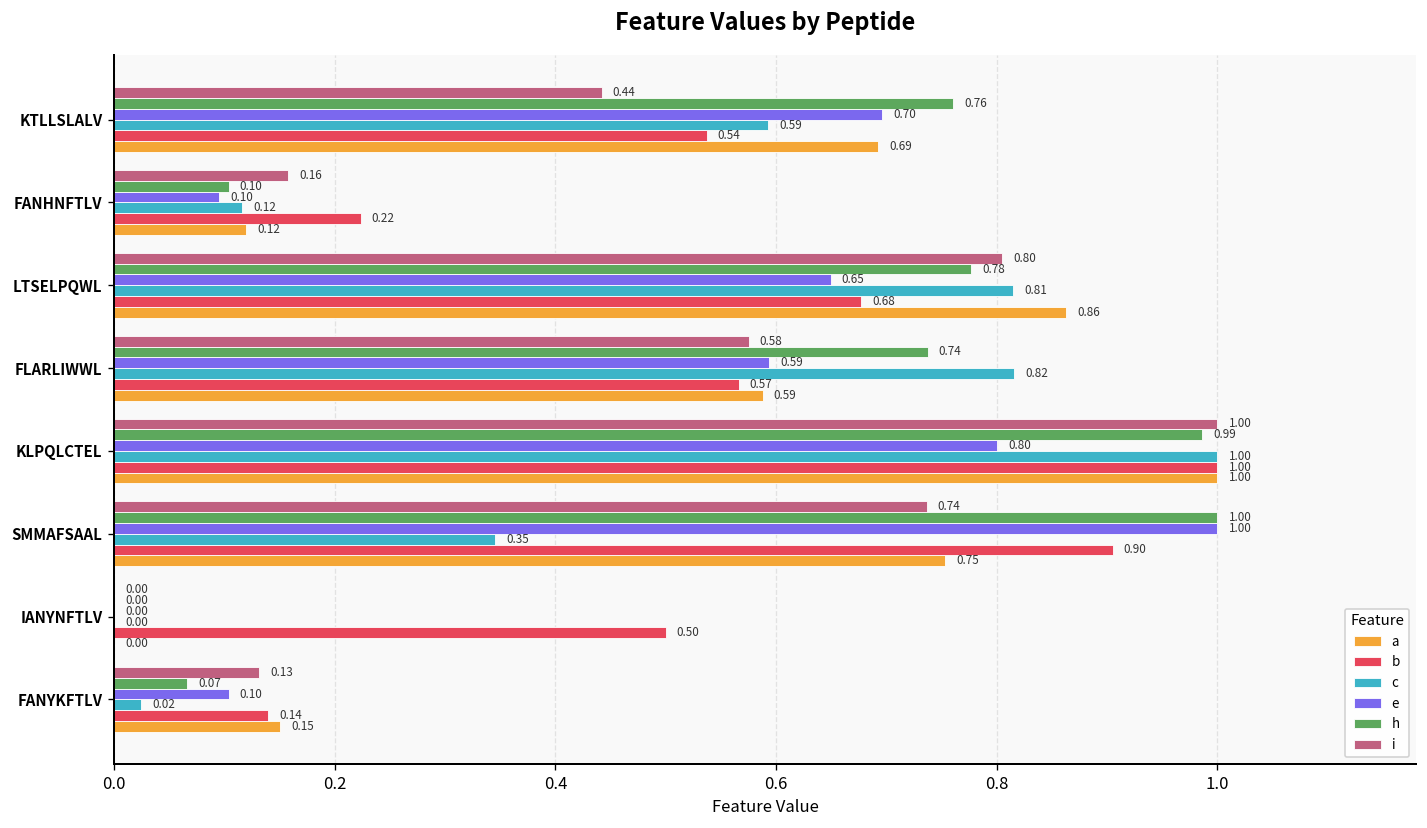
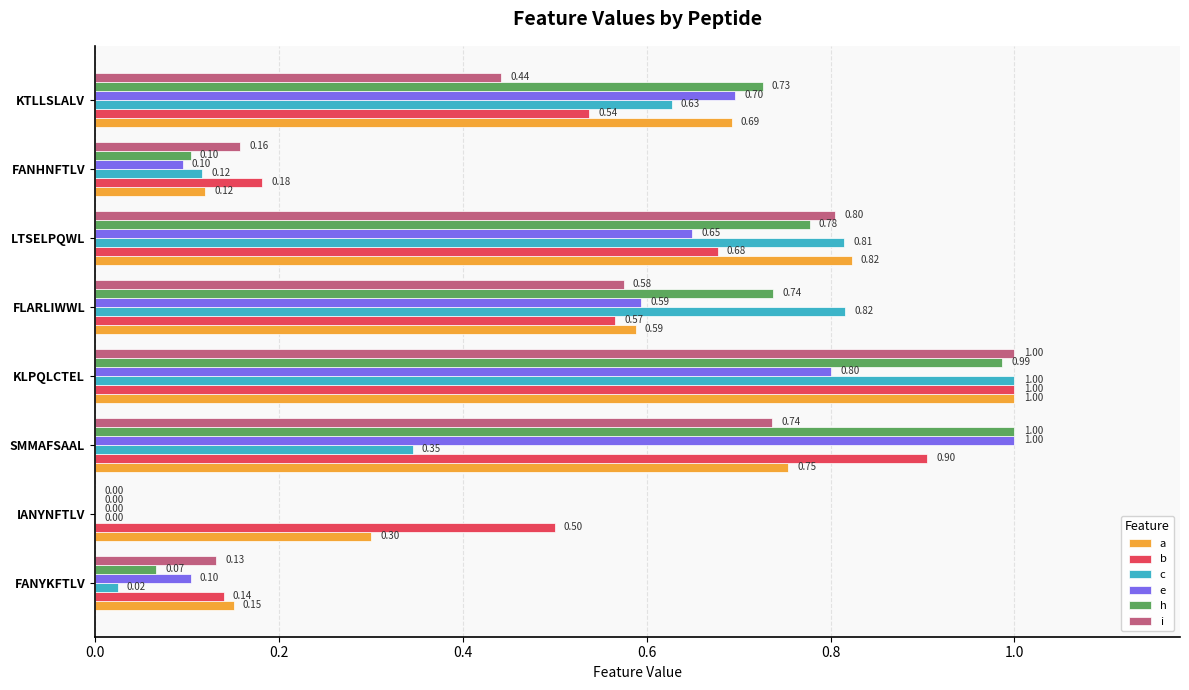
  {
    "a": {
      "KTLLSLALV": 0.69,
      "FANHNFTLV": 0.12,
-     "LTSELPQWL": 0.86,
+     "LTSELPQWL": 0.82,
      "FLARLIWWL": 0.59,
      "KLPQLCTEL": 1.00,
      "SMMAFSAAL": 0.75,
-     "IANYNFTLV": 0.00,
+     "IANYNFTLV": 0.30,
      "FANYKFTLV": 0.15
    },
    "b": {
      "KTLLSLALV": 0.54,
-     "FANHNFTLV": 0.22,
+     "FANHNFTLV": 0.18,
      "LTSELPQWL": 0.68,
      "FLARLIWWL": 0.57,
      "KLPQLCTEL": 1.00,
      "SMMAFSAAL": 0.90,
      "IANYNFTLV": 0.50,
      "FANYKFTLV": 0.14
    },
    "c": {
-     "KTLLSLALV": 0.59,
+     "KTLLSLALV": 0.63,
      "FANHNFTLV": 0.12,
      "LTSELPQWL": 0.81,
      "FLARLIWWL": 0.82,
      "KLPQLCTEL": 1.00,
      "SMMAFSAAL": 0.35,
      "IANYNFTLV": 0.00,
      "FANYKFTLV": 0.02
    },
    "e": {
      "KTLLSLALV": 0.70,
      "LTSELPQWL": 0.65,
      "FLARLIWWL": 0.59,
      "KLPQLCTEL": 0.80,
      "SMMAFSAAL": 1.00,
      "IANYNFTLV": 0.00,
      "FANYKFTLV": 0.10
    },
    "h": {
-     "KTLLSLALV": 0.76,
+     "KTLLSLALV": 0.73,
      "FANHNFTLV": 0.10,
      "LTSELPQWL": 0.78,
      "FLARLIWWL": 0.74,
      "KLPQLCTEL": 0.99,
      "SMMAFSAAL": 1.00,
      "IANYNFTLV": 0.00,
      "FANYKFTLV": 0.07
    },
    "i": {
      "KTLLSLALV": 0.44,
      "FANHNFTLV": 0.16,
      "LTSELPQWL": 0.80,
      "FLARLIWWL": 0.58,
      "KLPQLCTEL": 1.00,
      "SMMAFSAAL": 0.74,
      "IANYNFTLV": 0.00,
      "FANYKFTLV": 0.13
    }
  }
